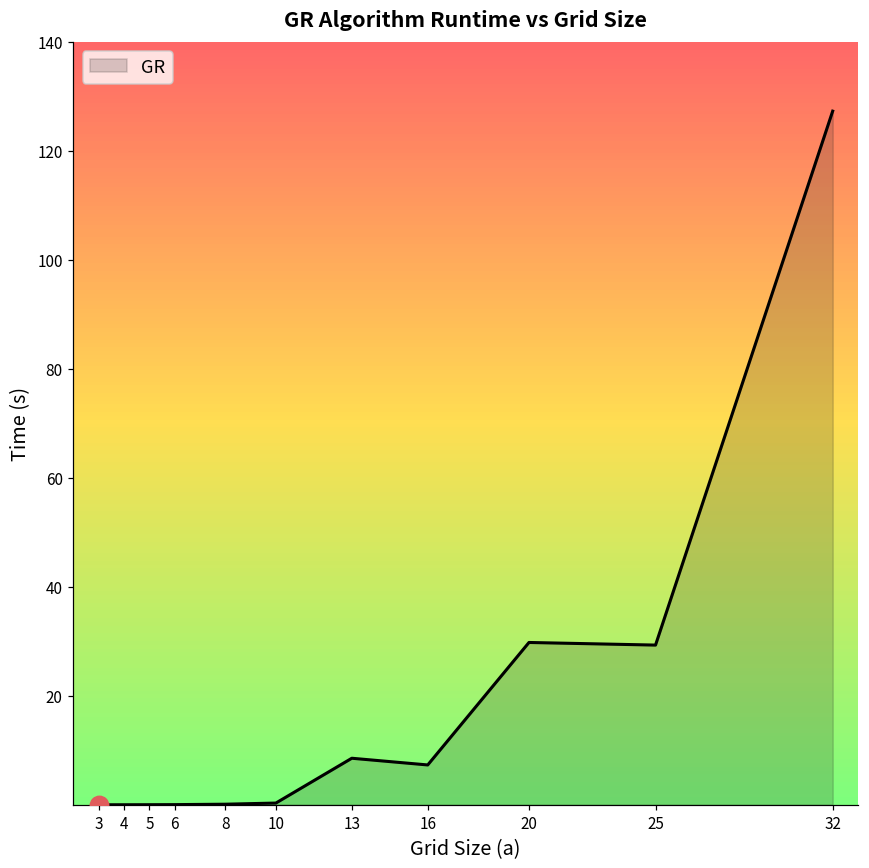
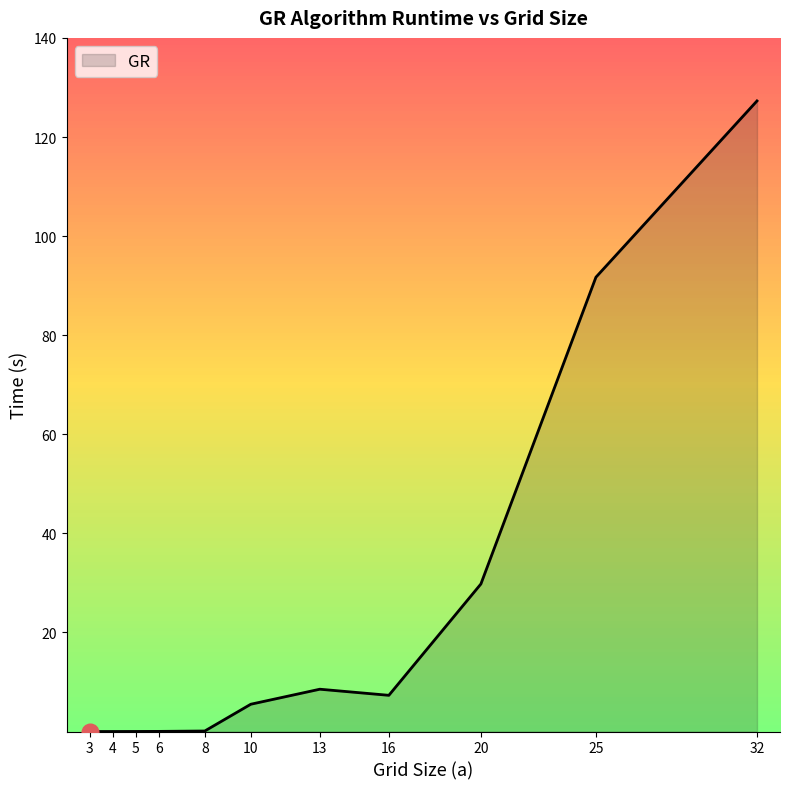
  {
    "GR": {
      "4": 0,
      "5": 0,
      "6": 0,
      "8": 0,
-     "10": 0,
+     "10": 6,
      "13": 9,
      "16": 7,
      "20": 30,
-     "25": 29,
+     "25": 92,
      "32": 127
    }
  }
